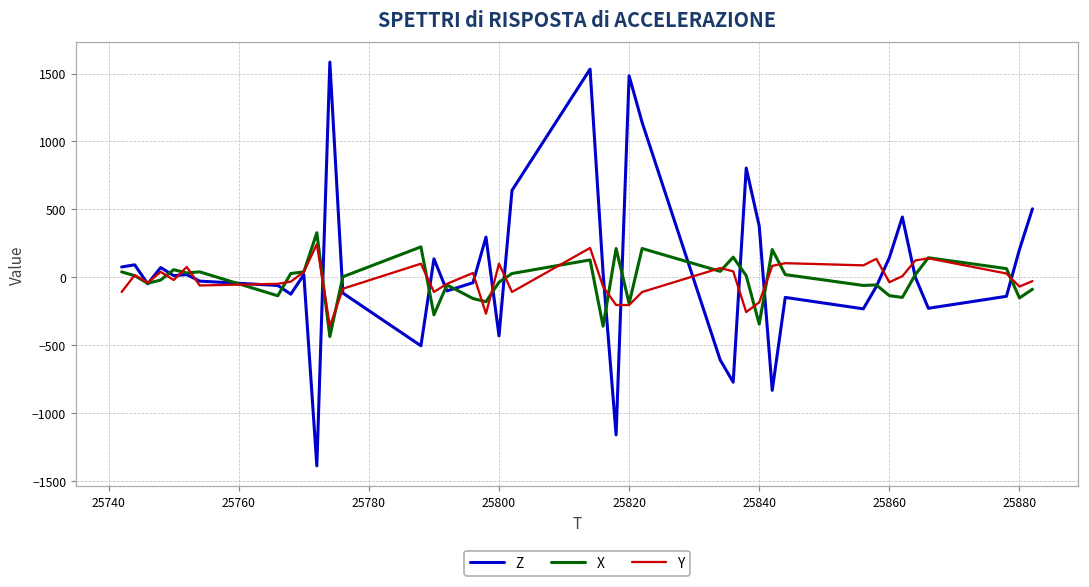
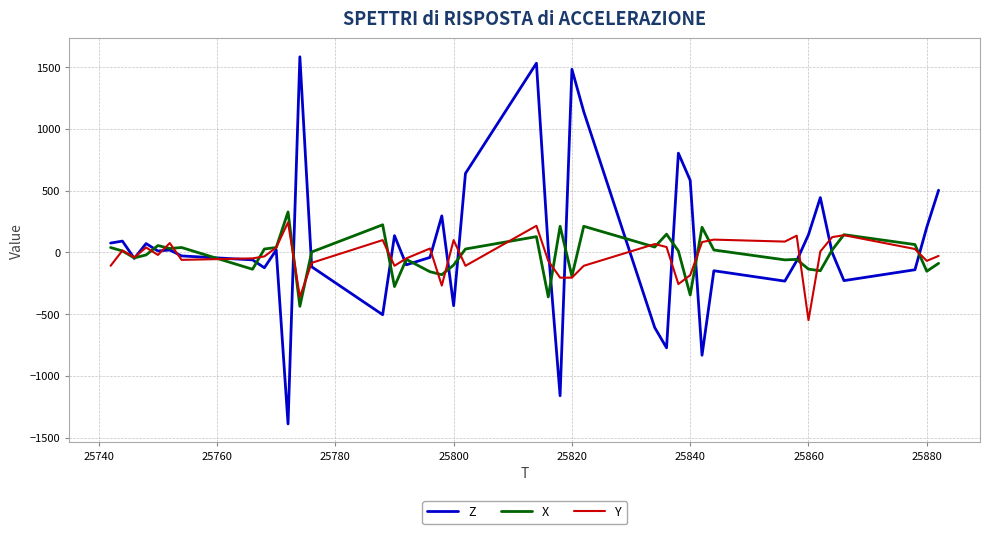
  {
    "Z": {
      "25800": -430,
      "25820": 1480,
-     "25840": 380,
+     "25840": 580,
      "25860": 140,
      "25880": 200
    },
    "X": {
-     "25800": -40,
+     "25800": -100,
      "25840": -340,
      "25860": -140,
      "25880": -150
    },
    "Y": {
      "25800": 100,
      "25840": -180,
-     "25860": -40,
+     "25860": -550,
      "25880": -70
    }
  }
